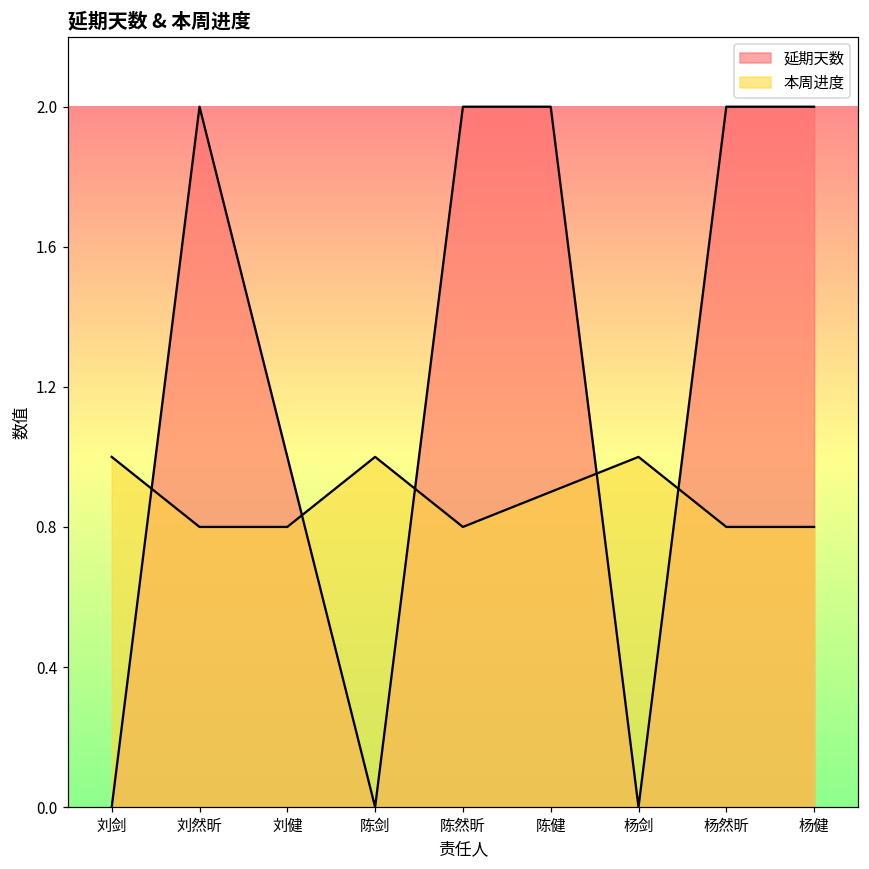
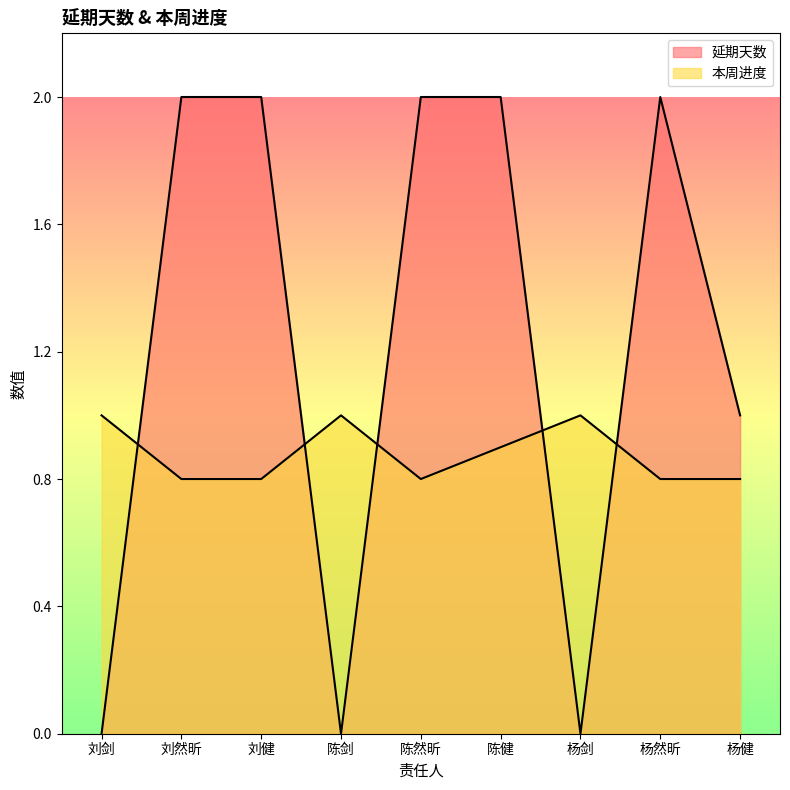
  {
    "延期天数": {
      "刘剑": 0,
      "刘然昕": 2,
-     "刘健": 1,
+     "刘健": 2,
      "陈剑": 0,
      "陈然昕": 2,
      "陈健": 2,
      "杨剑": 0,
      "杨然昕": 2,
-     "杨健": 2
+     "杨健": 1
    },
    "本周进度": {
      "刘剑": 1,
      "刘然昕": 0.80,
      "刘健": 0.80,
      "陈剑": 1,
      "陈然昕": 0.80,
      "陈健": 0.90,
      "杨剑": 1,
      "杨然昕": 0.80,
      "杨健": 0.80
    }
  }
